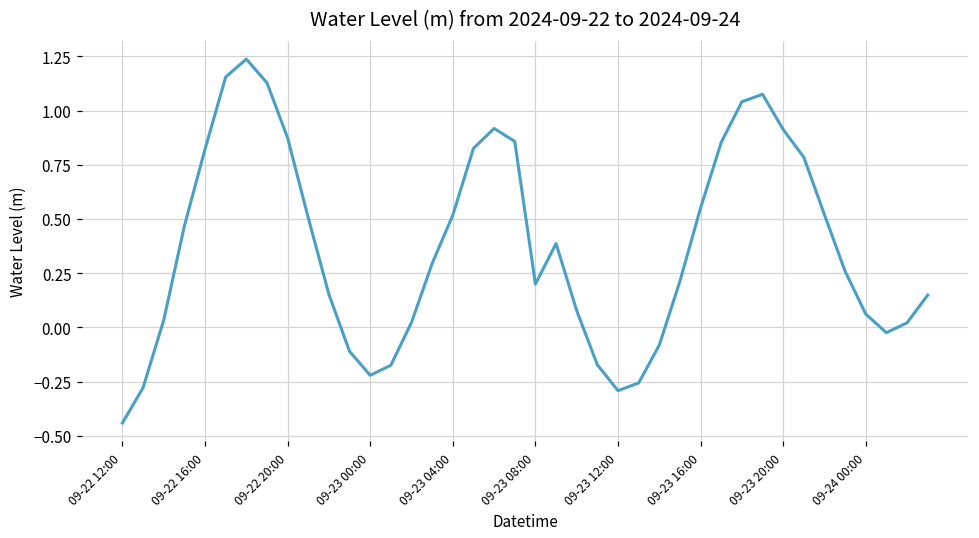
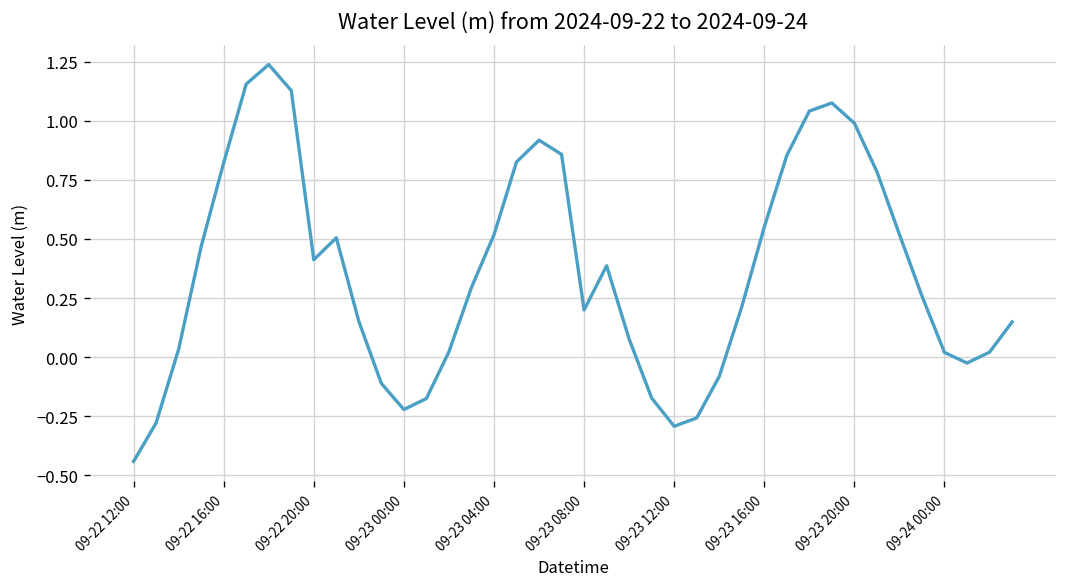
  {
    "09-22 12:00": -0.44,
    "09-22 16:00": 0.82,
-   "09-22 20:00": 0.87,
+   "09-22 20:00": 0.41,
    "09-23 00:00": -0.22,
    "09-23 04:00": 0.52,
    "09-23 08:00": 0.20,
    "09-23 12:00": -0.29,
    "09-23 16:00": 0.55,
-   "09-23 20:00": 0.91,
-   "09-24 00:00": 0.06
+   "09-23 20:00": 0.99,
+   "09-24 00:00": 0.02
  }
